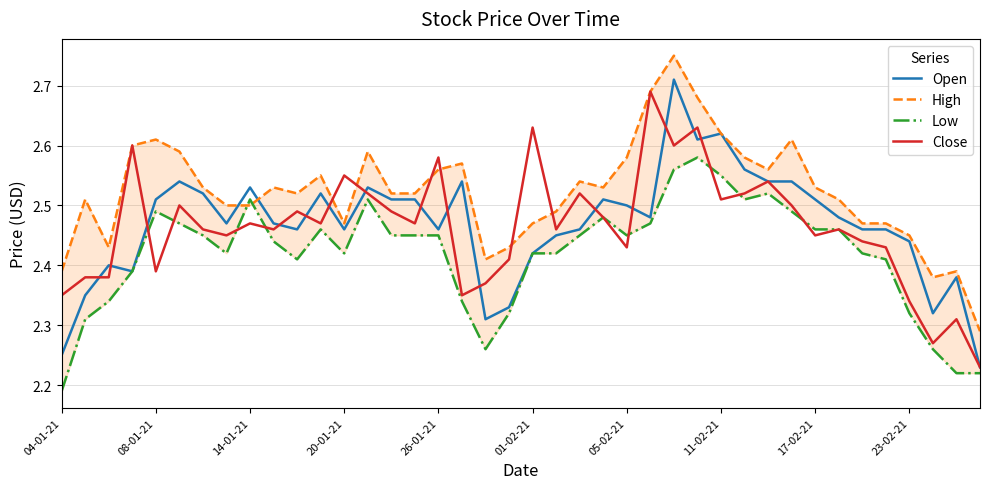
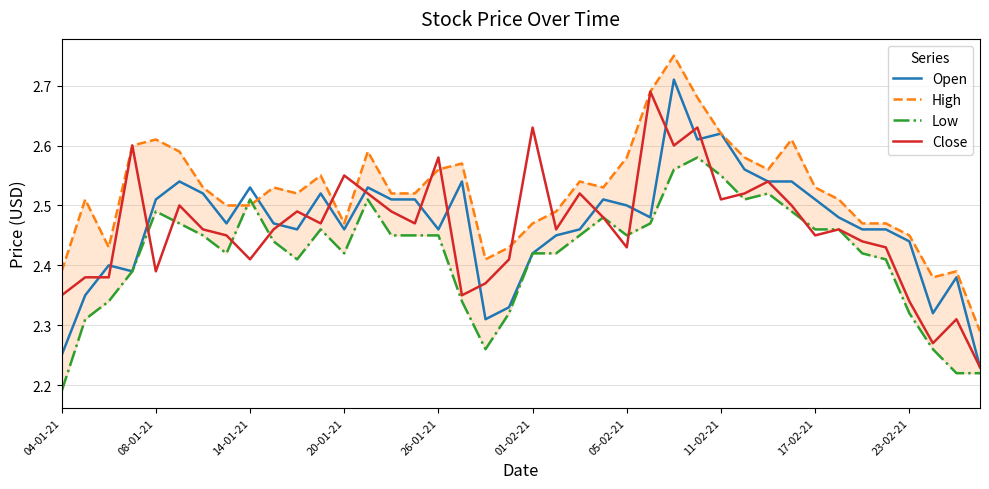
  {
    "Open": {
      "04-01-21": 2.25,
      "08-01-21": 2.51,
      "14-01-21": 2.53,
      "20-01-21": 2.46,
      "26-01-21": 2.46,
      "05-02-21": 2.50,
      "17-02-21": 2.51,
      "23-02-21": 2.44
    },
    "Low": {
      "04-01-21": 2.19,
      "08-01-21": 2.49,
      "20-01-21": 2.42,
      "26-01-21": 2.45,
      "05-02-21": 2.45,
      "11-02-21": 2.55,
      "17-02-21": 2.46,
      "23-02-21": 2.32
    },
    "Close": {
      "04-01-21": 2.35,
      "08-01-21": 2.39,
-     "14-01-21": 2.47,
+     "14-01-21": 2.41,
      "20-01-21": 2.55,
      "26-01-21": 2.58,
      "01-02-21": 2.63,
      "05-02-21": 2.43,
      "11-02-21": 2.51,
      "17-02-21": 2.45,
      "23-02-21": 2.34
    }
  }
